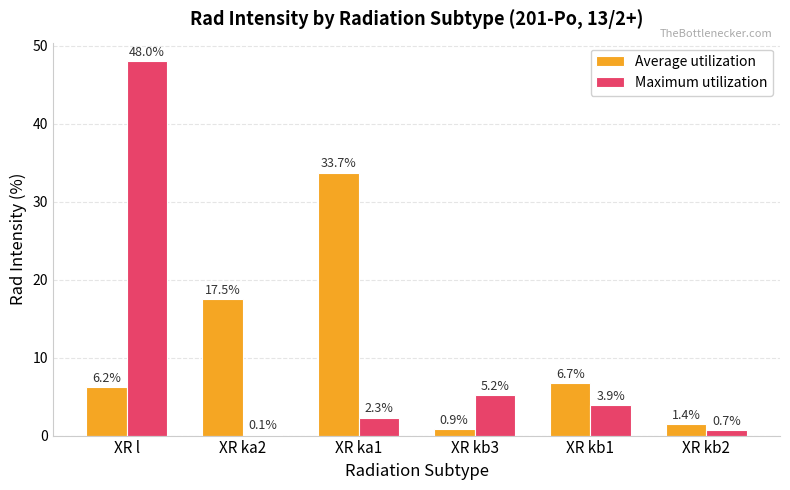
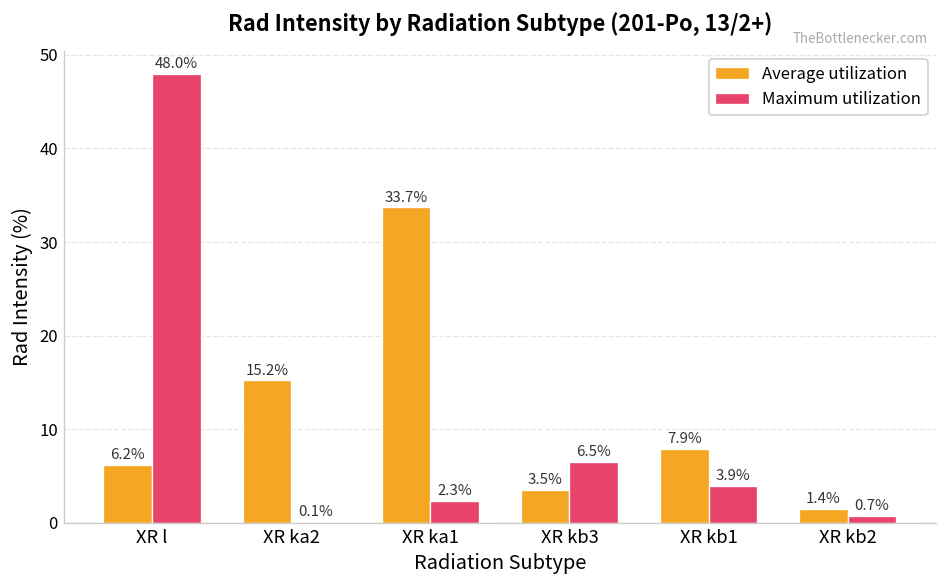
  {
    "Average utilization": {
      "XR l": "6.2%",
-     "XR ka2": "17.5%",
+     "XR ka2": "15.2%",
      "XR ka1": "33.7%",
-     "XR kb3": "0.9%",
-     "XR kb1": "6.7%",
+     "XR kb3": "3.5%",
+     "XR kb1": "7.9%",
      "XR kb2": "1.4%"
    },
    "Maximum utilization": {
      "XR l": "48.0%",
      "XR ka2": "0.1%",
      "XR ka1": "2.3%",
-     "XR kb3": "5.2%",
+     "XR kb3": "6.5%",
      "XR kb1": "3.9%",
      "XR kb2": "0.7%"
    }
  }
